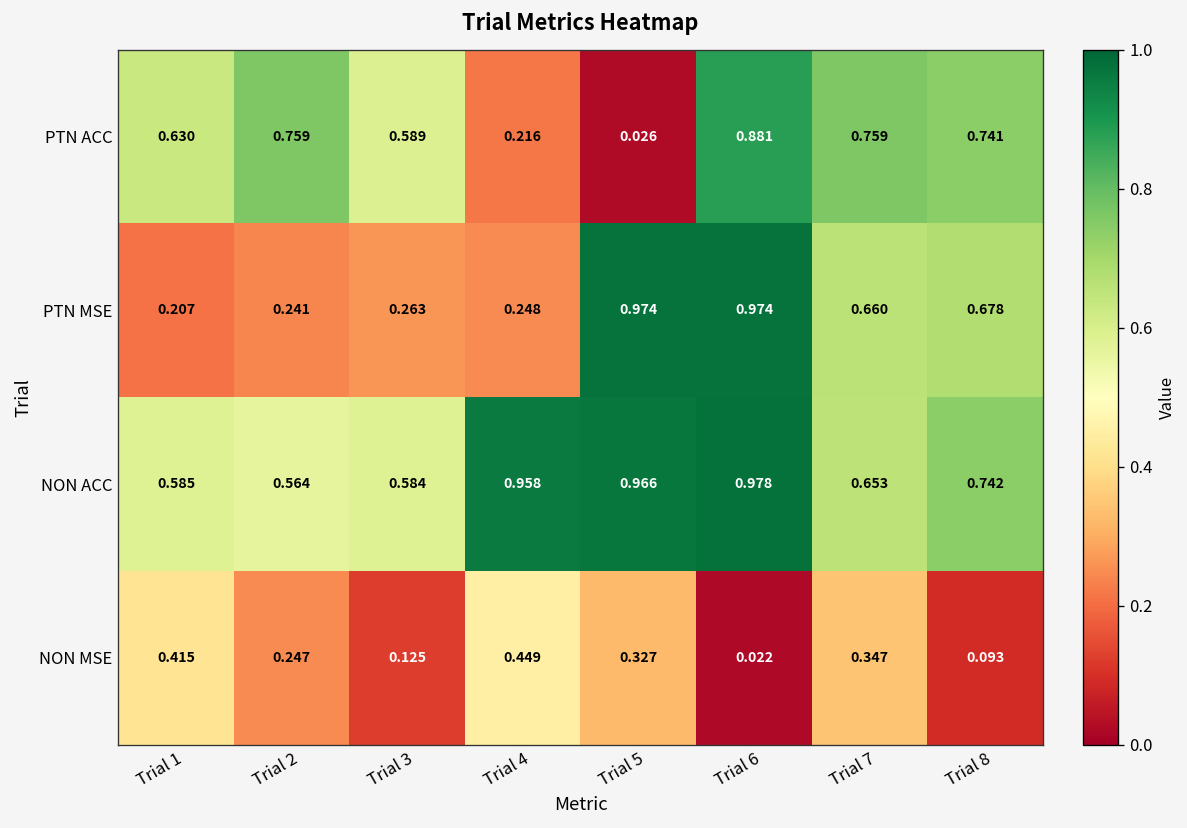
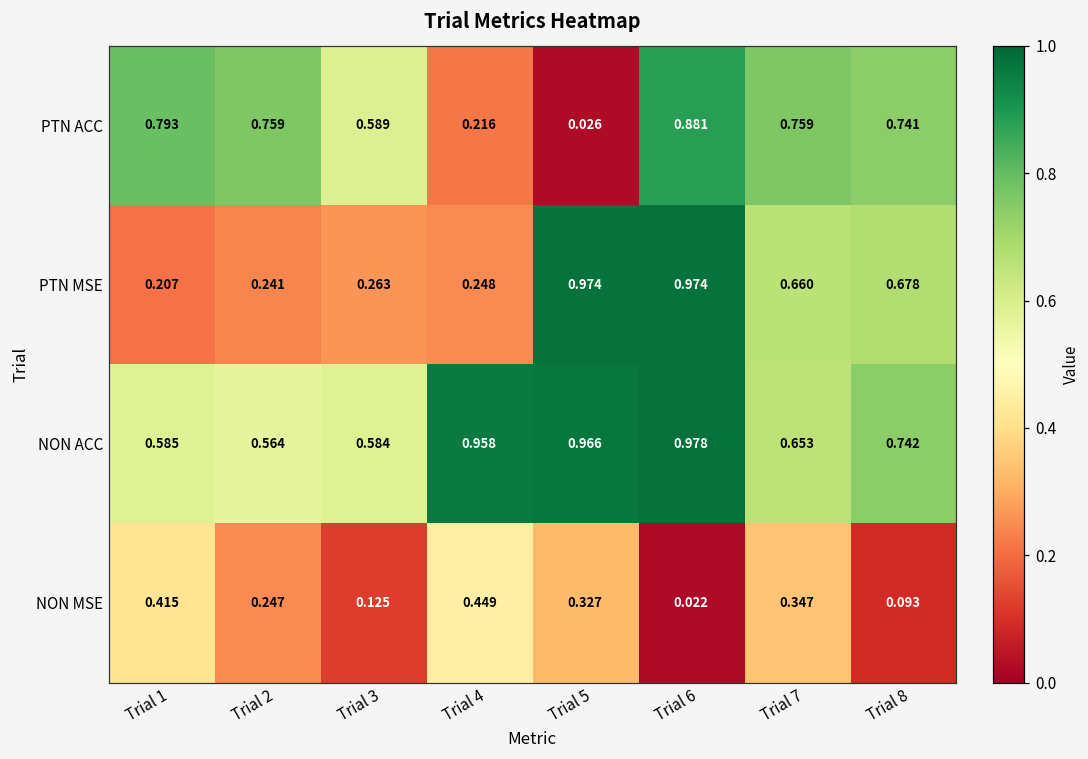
  {
    "PTN ACC": {
-     "Trial 1": 0.630,
+     "Trial 1": 0.793,
      "Trial 2": 0.759,
      "Trial 3": 0.589,
      "Trial 4": 0.216,
      "Trial 5": 0.026,
      "Trial 6": 0.881,
      "Trial 7": 0.759,
      "Trial 8": 0.741
    },
    "PTN MSE": {
      "Trial 1": 0.207,
      "Trial 2": 0.241,
      "Trial 3": 0.263,
      "Trial 4": 0.248,
      "Trial 5": 0.974,
      "Trial 6": 0.974,
      "Trial 7": 0.660,
      "Trial 8": 0.678
    },
    "NON ACC": {
      "Trial 1": 0.585,
      "Trial 2": 0.564,
      "Trial 3": 0.584,
      "Trial 4": 0.958,
      "Trial 5": 0.966,
      "Trial 6": 0.978,
      "Trial 7": 0.653,
      "Trial 8": 0.742
    },
    "NON MSE": {
      "Trial 1": 0.415,
      "Trial 2": 0.247,
      "Trial 3": 0.125,
      "Trial 4": 0.449,
      "Trial 5": 0.327,
      "Trial 6": 0.022,
      "Trial 7": 0.347,
      "Trial 8": 0.093
    }
  }
